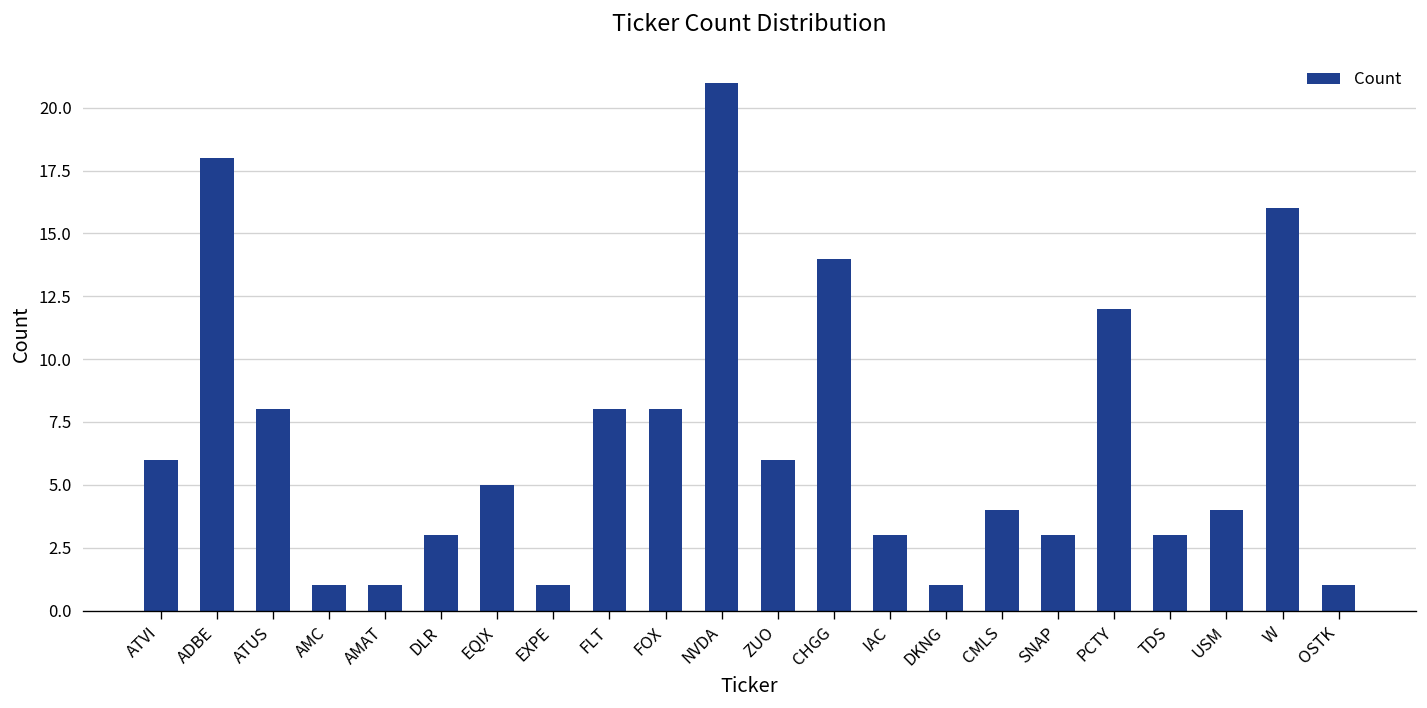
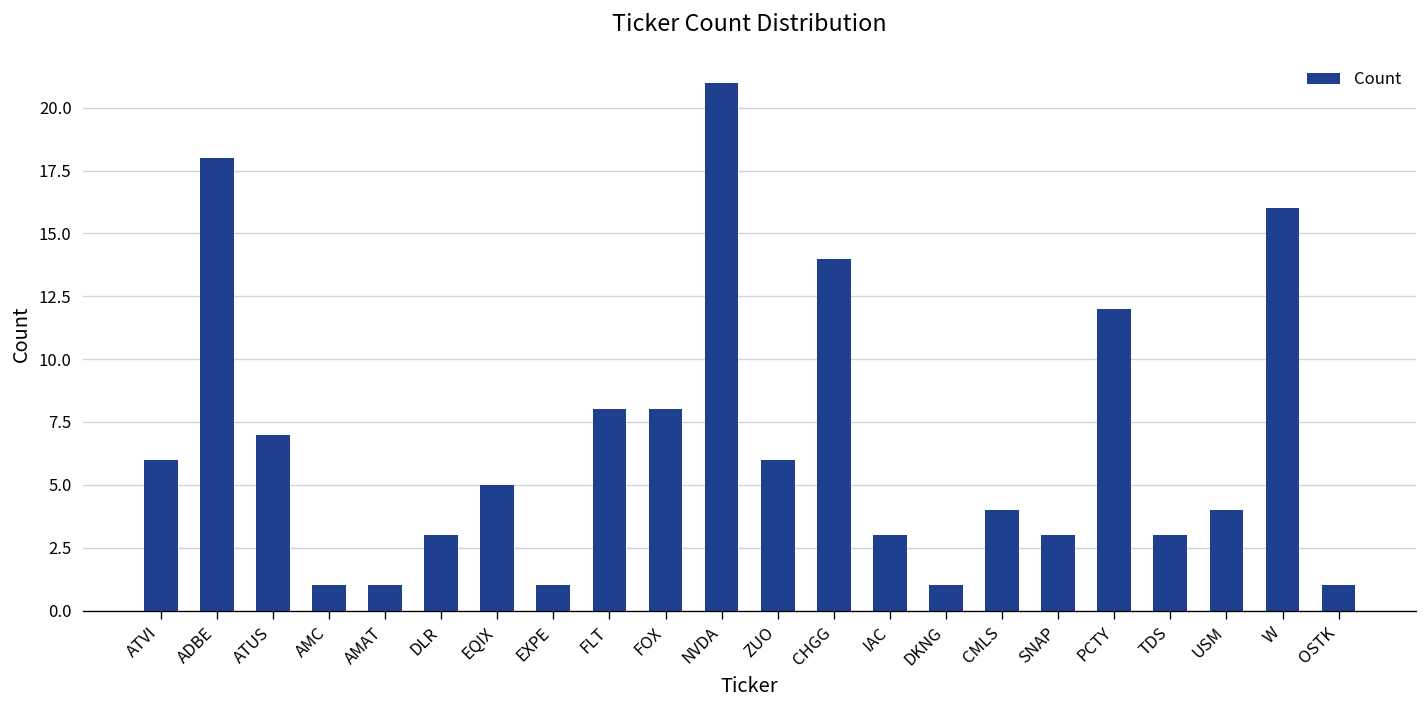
  {
    "ATVI": 6,
    "ADBE": 18,
-   "ATUS": 8,
+   "ATUS": 7,
    "AMC": 1,
    "AMAT": 1,
    "DLR": 3,
    "EQIX": 5,
    "EXPE": 1,
    "FLT": 8,
    "FOX": 8,
    "NVDA": 21,
    "ZUO": 6,
    "CHGG": 14,
    "IAC": 3,
    "DKNG": 1,
    "CMLS": 4,
    "SNAP": 3,
    "PCTY": 12,
    "TDS": 3,
    "USM": 4,
    "W": 16,
    "OSTK": 1
  }
